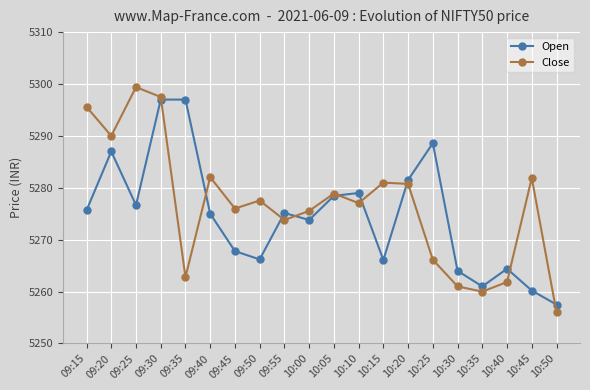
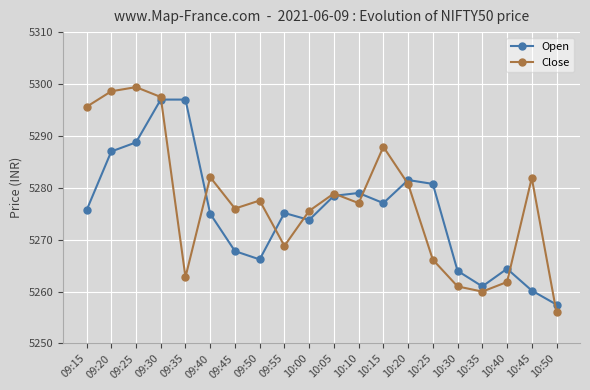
  {
    "Open": {
      "09:15": 5276,
      "09:20": 5287,
-     "09:25": 5277,
+     "09:25": 5289,
      "09:30": 5297,
      "09:35": 5297,
      "09:40": 5275,
      "09:45": 5268,
      "09:50": 5266,
      "09:55": 5275,
      "10:00": 5274,
      "10:10": 5279,
-     "10:15": 5266,
+     "10:15": 5277,
      "10:20": 5282,
-     "10:25": 5289,
+     "10:25": 5281,
      "10:30": 5264,
      "10:35": 5261,
      "10:40": 5264,
      "10:45": 5260,
      "10:50": 5258
    },
    "Close": {
      "09:15": 5296,
-     "09:20": 5290,
+     "09:20": 5299,
      "09:25": 5299,
      "09:30": 5298,
      "09:35": 5263,
      "09:40": 5282,
      "09:45": 5276,
      "09:50": 5278,
-     "09:55": 5274,
+     "09:55": 5269,
      "10:00": 5276,
      "10:10": 5277,
-     "10:15": 5281,
+     "10:15": 5288,
      "10:20": 5281,
      "10:25": 5266,
      "10:30": 5261,
      "10:35": 5260,
      "10:40": 5262,
      "10:45": 5282,
      "10:50": 5256
    }
  }
